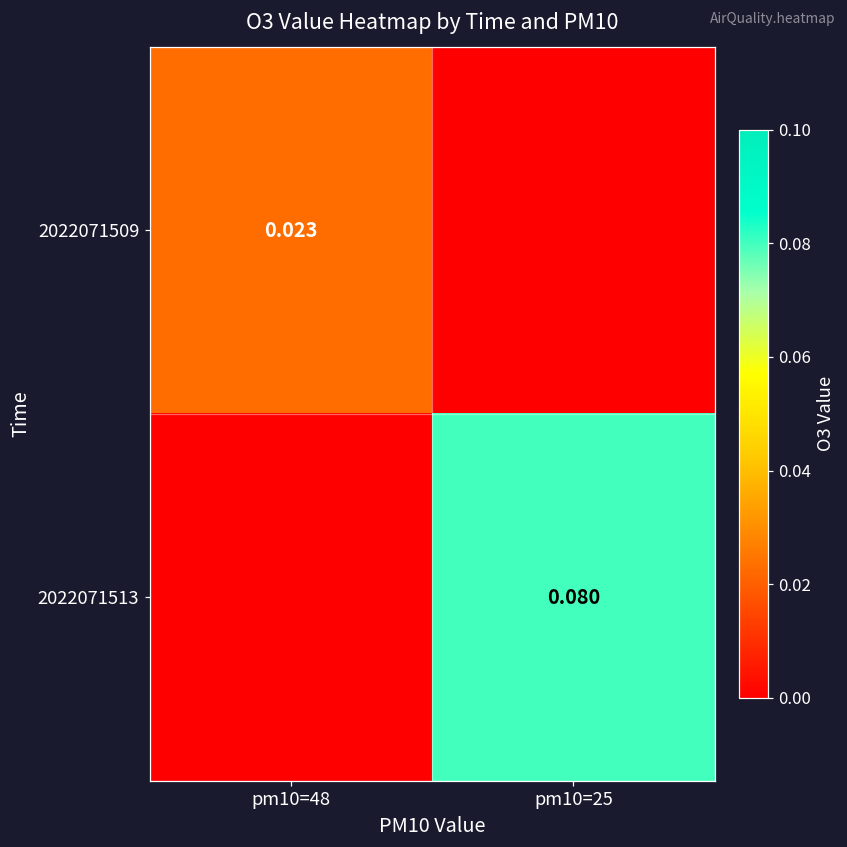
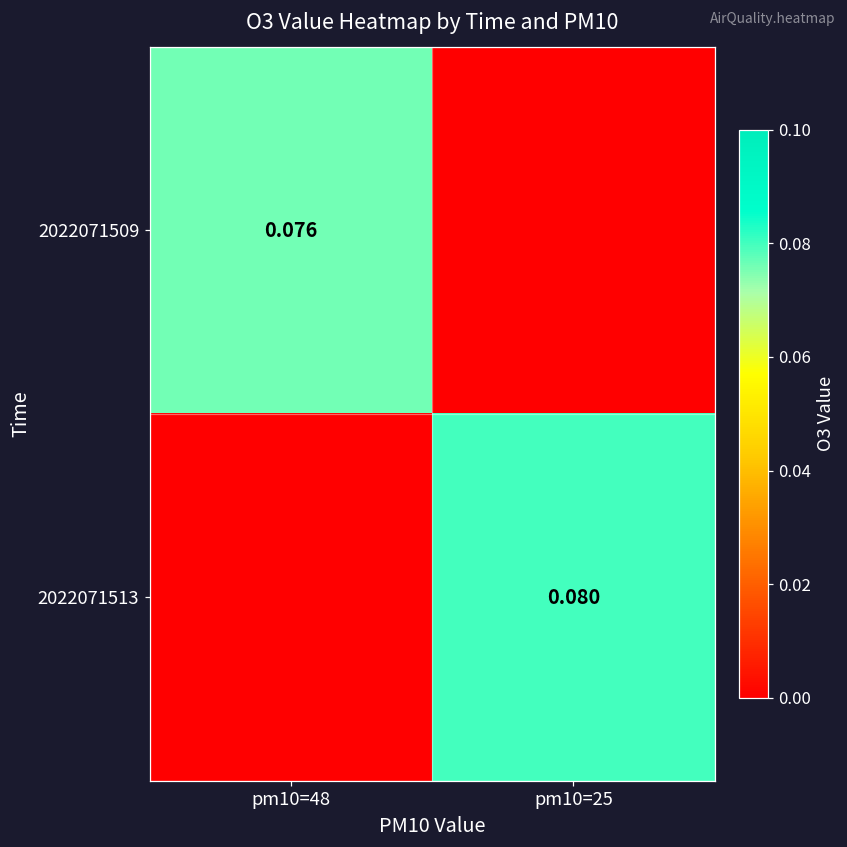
  {
    "2022071509": {
-     "pm10=48": 0.023
+     "pm10=48": 0.076
    },
    "2022071513": {
      "pm10=25": 0.080
    }
  }
